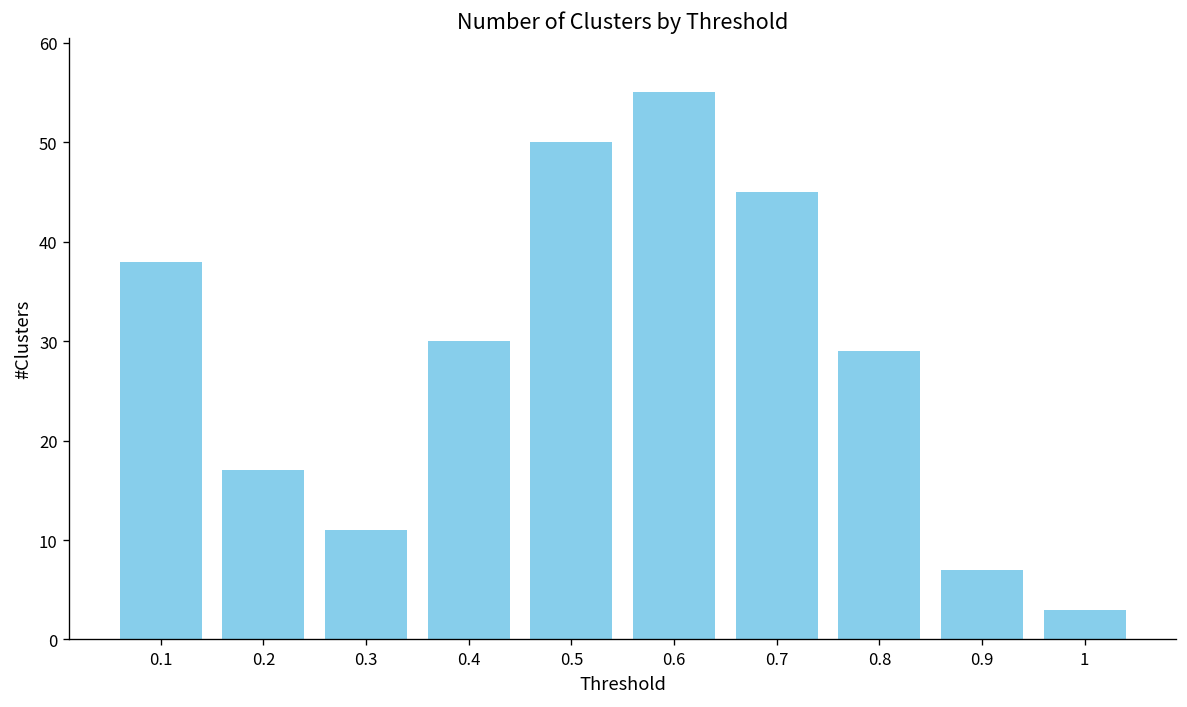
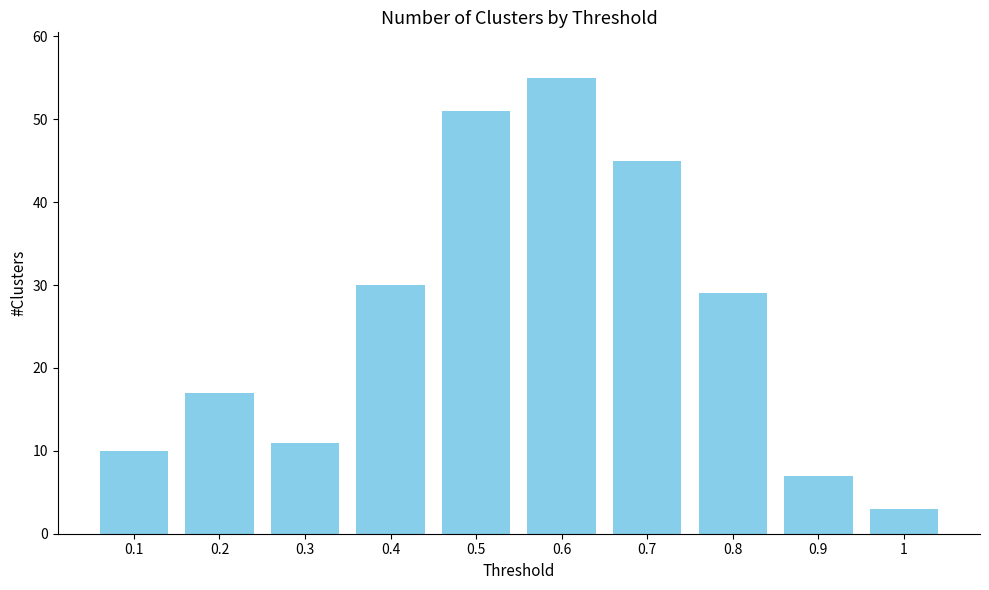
  {
-   "0.1": 38,
+   "0.1": 10,
    "0.2": 17,
    "0.3": 11,
    "0.4": 30,
-   "0.5": 50,
+   "0.5": 51,
    "0.6": 55,
    "0.7": 45,
    "0.8": 29,
    "0.9": 7,
    "1": 3
  }
